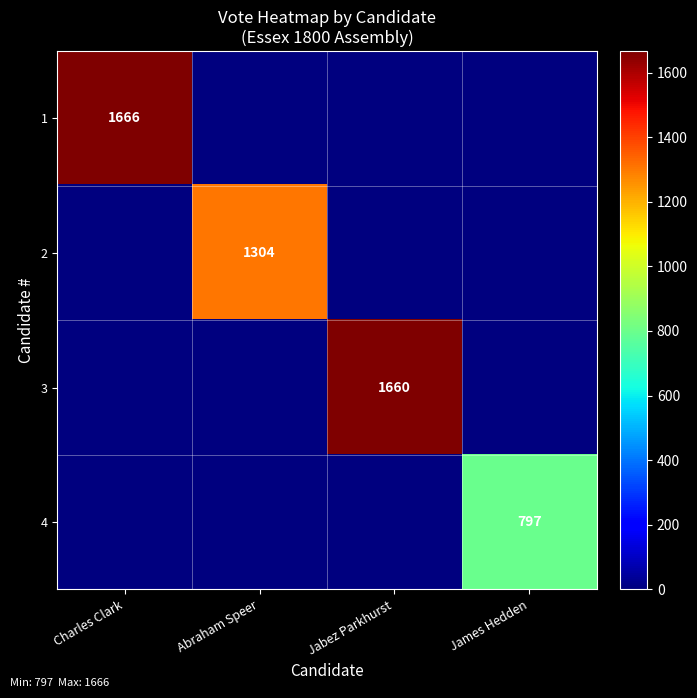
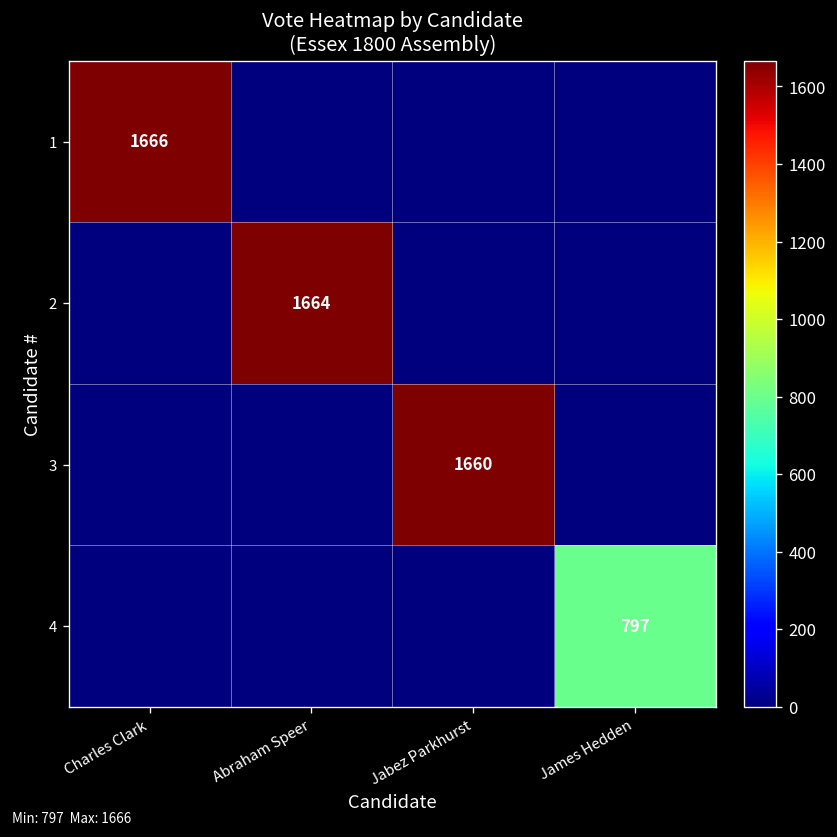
  {
    "1": {
      "Charles Clark": 1666
    },
    "2": {
-     "Abraham Speer": 1304
+     "Abraham Speer": 1664
    },
    "3": {
      "Jabez Parkhurst": 1660
    },
    "4": {
      "James Hedden": 797
    }
  }
